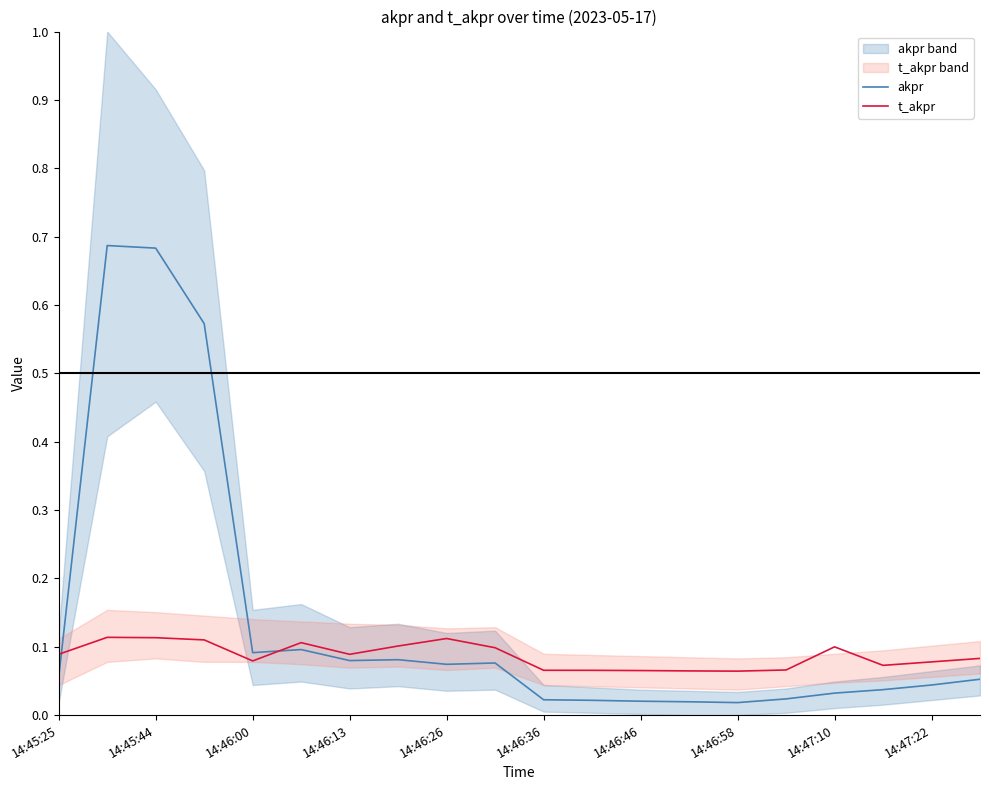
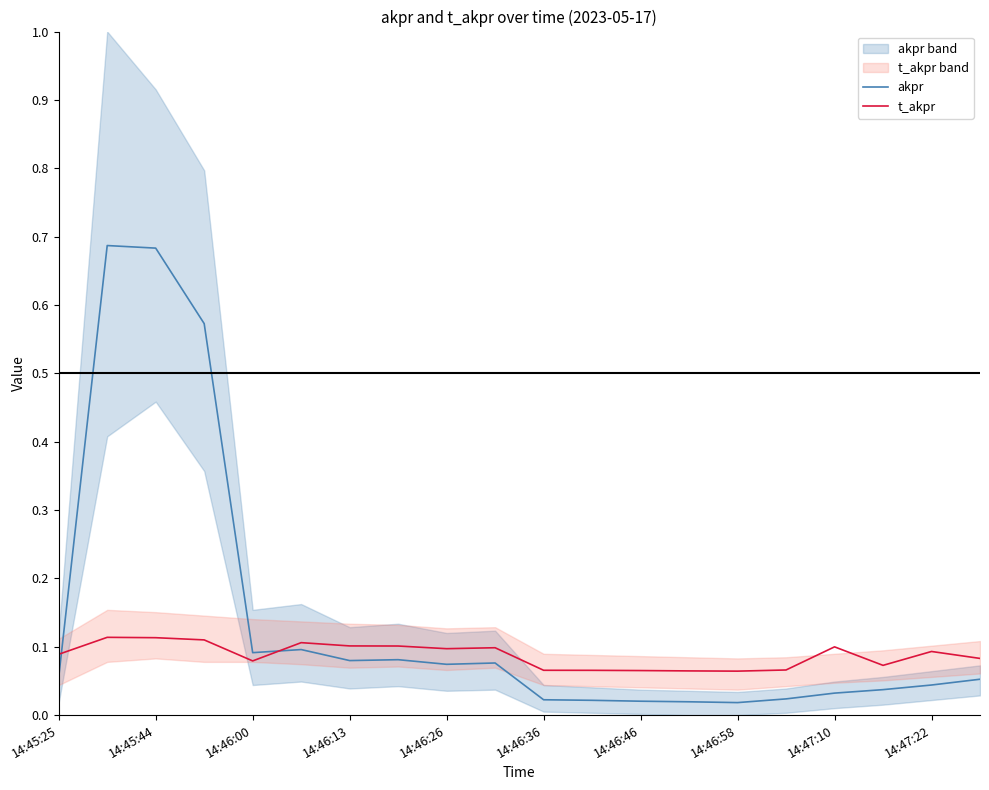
  {
    "t_akpr": {
      "14:45:25": 0.09,
      "14:45:44": 0.11,
      "14:46:00": 0.08,
-     "14:46:13": 0.09,
-     "14:46:26": 0.11,
+     "14:46:13": 0.10,
+     "14:46:26": 0.10,
      "14:46:36": 0.07,
      "14:46:46": 0.07,
      "14:46:58": 0.06,
      "14:47:10": 0.10,
-     "14:47:22": 0.08
+     "14:47:22": 0.09
    },
    "t_akpr band": {
      "14:46:36": 0.05
    }
  }
